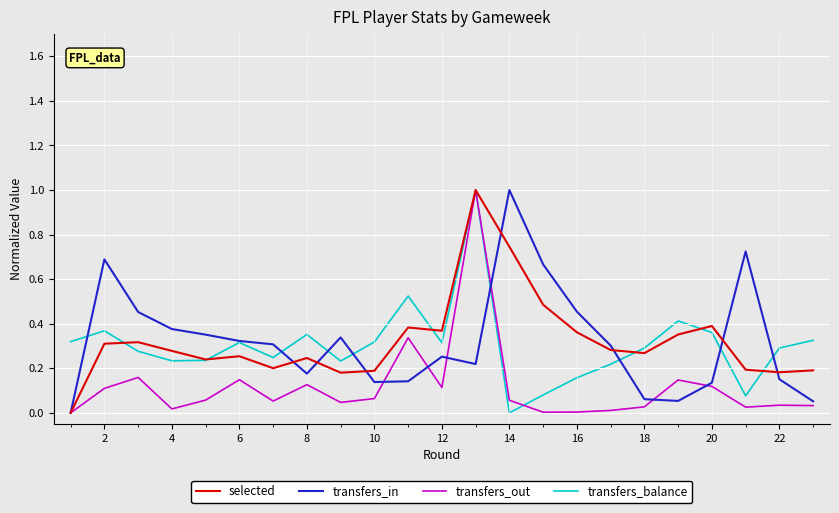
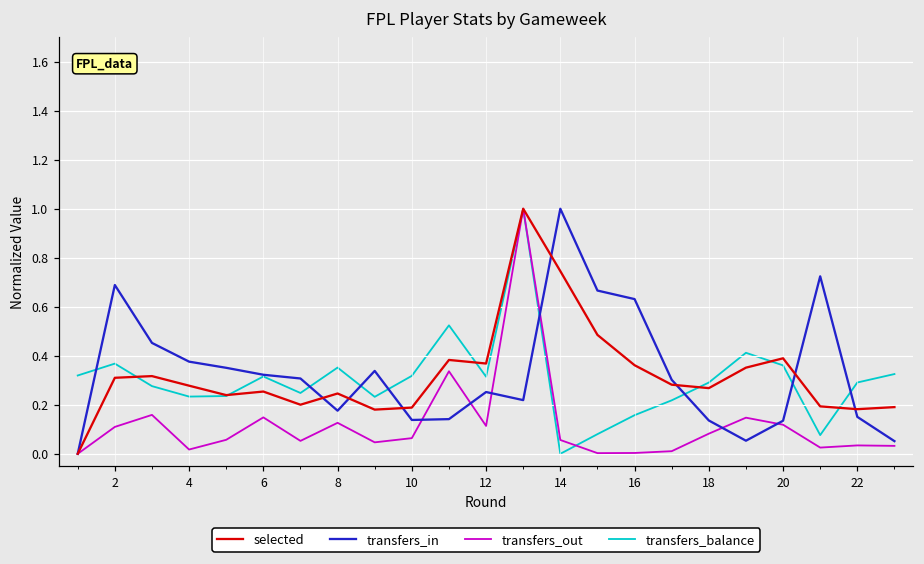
  {
    "selected": {
      "2": 0.31,
      "4": 0.28,
      "6": 0.25,
      "8": 0.25,
      "10": 0.19,
      "12": 0.37,
      "14": 0.75,
      "16": 0.36,
      "18": 0.27,
      "20": 0.39,
      "22": 0.18
    },
    "transfers_in": {
      "2": 0.69,
      "4": 0.38,
      "8": 0.18,
      "10": 0.14,
      "12": 0.25,
      "14": 1.00,
-     "16": 0.45,
-     "18": 0.06,
+     "16": 0.63,
+     "18": 0.14,
      "20": 0.13,
      "22": 0.15
    },
    "transfers_out": {
      "2": 0.11,
      "4": 0.02,
      "6": 0.15,
      "8": 0.13,
      "10": 0.06,
      "12": 0.11,
      "14": 0.06,
      "16": 0.00,
-     "18": 0.03,
+     "18": 0.08,
      "20": 0.12,
      "22": 0.03
    },
    "transfers_balance": {
      "2": 0.37,
      "4": 0.23,
      "8": 0.35,
      "10": 0.32,
      "12": 0.31,
      "14": 0.00,
      "16": 0.16,
      "18": 0.29,
      "20": 0.36,
      "22": 0.29
    }
  }
